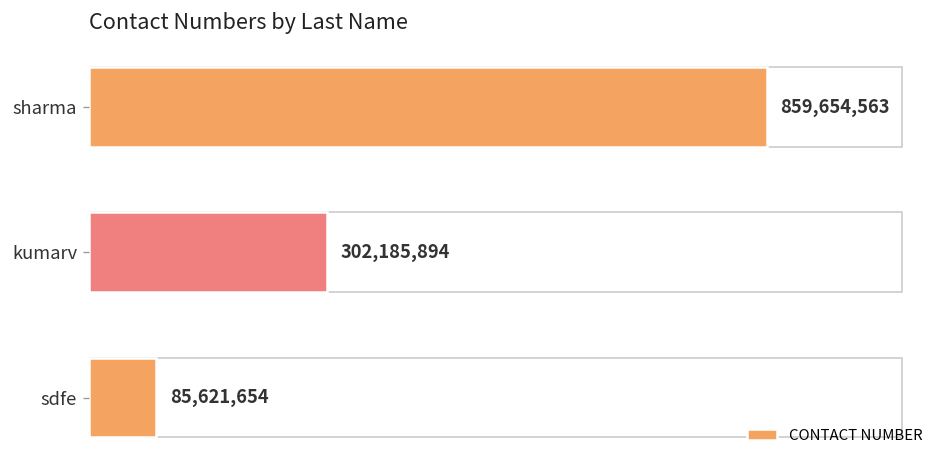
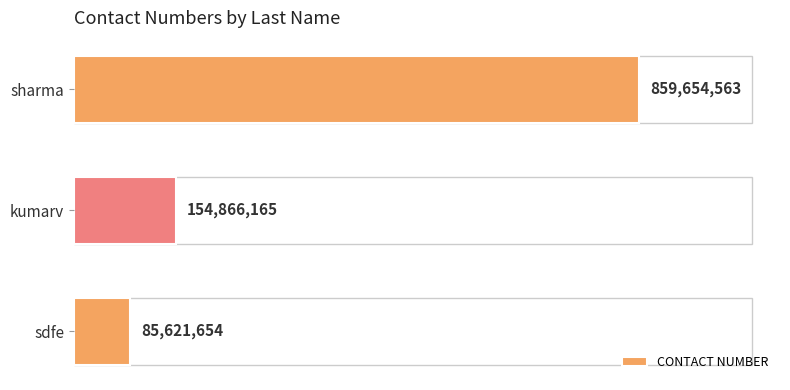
  {
    "sharma": "859,654,563",
-   "kumarv": "302,185,894",
+   "kumarv": "154,866,165",
    "sdfe": "85,621,654"
  }
